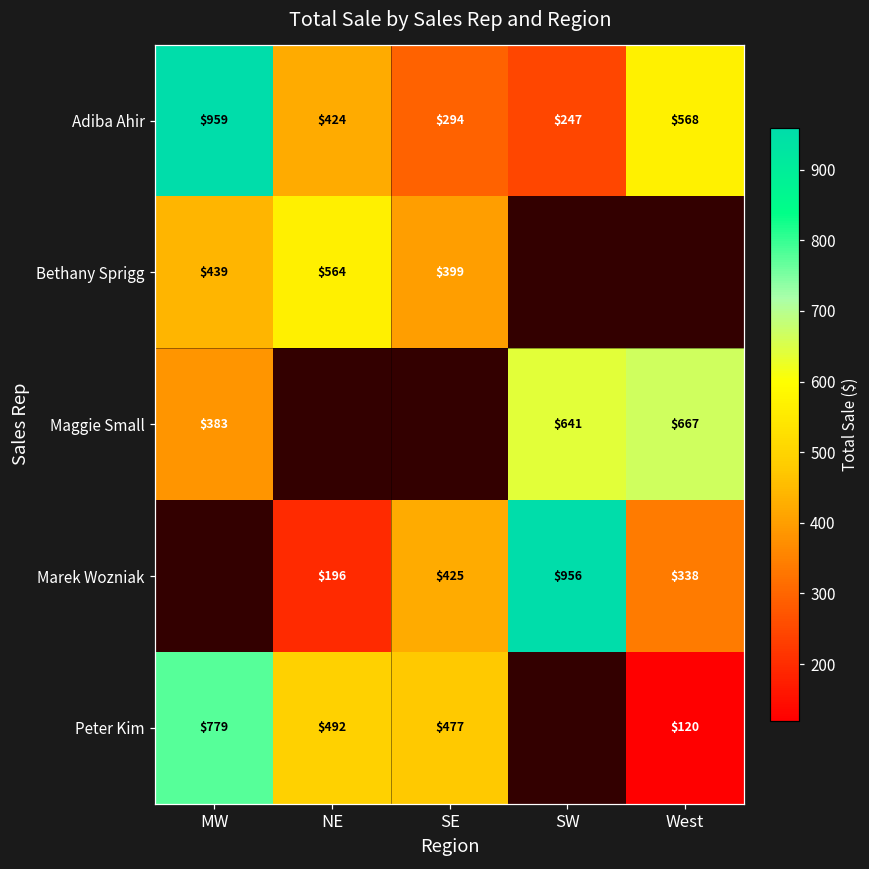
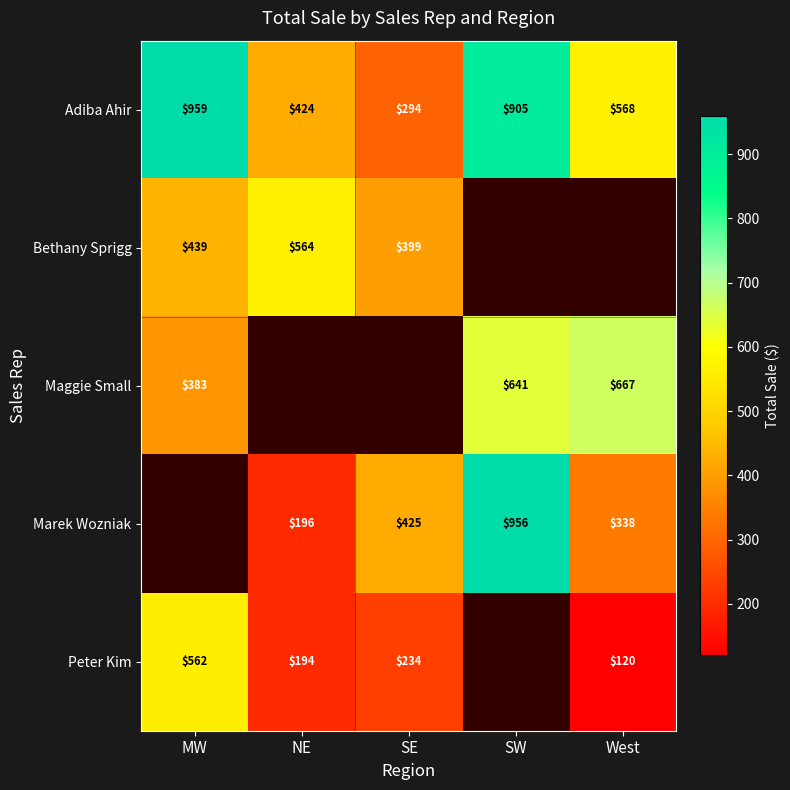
  {
    "Adiba Ahir": {
      "MW": "$959",
      "NE": "$424",
      "SE": "$294",
-     "SW": "$247",
+     "SW": "$905",
      "West": "$568"
    },
    "Bethany Sprigg": {
      "MW": "$439",
      "NE": "$564",
      "SE": "$399"
    },
    "Maggie Small": {
      "MW": "$383",
      "SW": "$641",
      "West": "$667"
    },
    "Marek Wozniak": {
      "NE": "$196",
      "SE": "$425",
      "SW": "$956",
      "West": "$338"
    },
    "Peter Kim": {
-     "MW": "$779",
-     "NE": "$492",
-     "SE": "$477",
+     "MW": "$562",
+     "NE": "$194",
+     "SE": "$234",
      "West": "$120"
    }
  }
